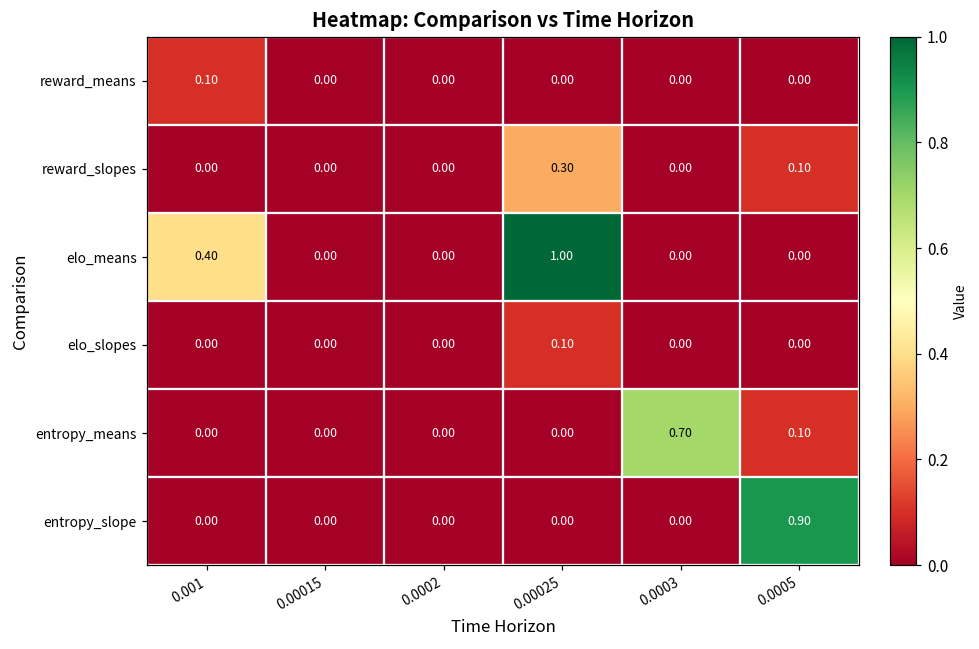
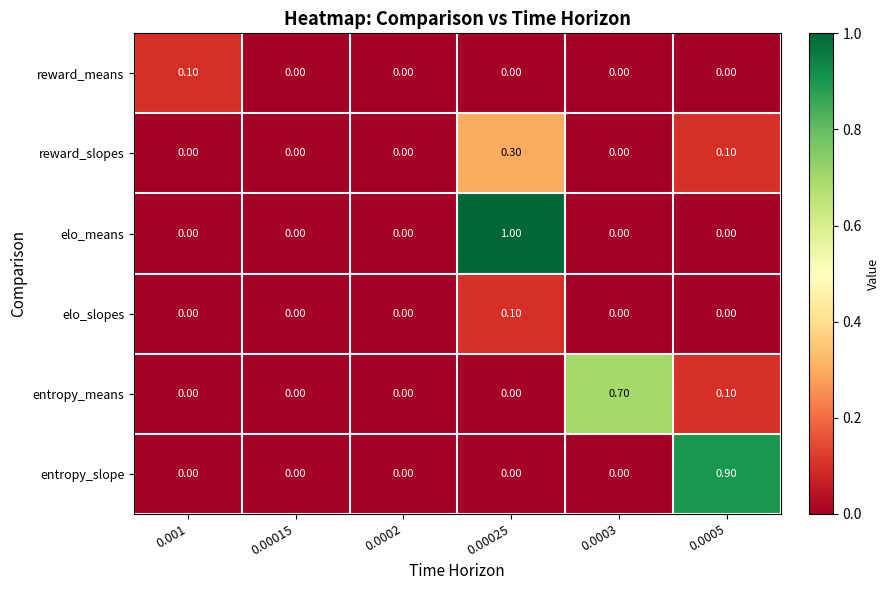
  {
    "reward_means": {
      "0.001": 0.10,
      "0.00015": 0.00,
      "0.0002": 0.00,
      "0.00025": 0.00,
      "0.0003": 0.00,
      "0.0005": 0.00
    },
    "reward_slopes": {
      "0.001": 0.00,
      "0.00015": 0.00,
      "0.0002": 0.00,
      "0.00025": 0.30,
      "0.0003": 0.00,
      "0.0005": 0.10
    },
    "elo_means": {
-     "0.001": 0.40,
+     "0.001": 0.00,
      "0.00015": 0.00,
      "0.0002": 0.00,
      "0.00025": 1.00,
      "0.0003": 0.00,
      "0.0005": 0.00
    },
    "elo_slopes": {
      "0.001": 0.00,
      "0.00015": 0.00,
      "0.0002": 0.00,
      "0.00025": 0.10,
      "0.0003": 0.00,
      "0.0005": 0.00
    },
    "entropy_means": {
      "0.001": 0.00,
      "0.00015": 0.00,
      "0.0002": 0.00,
      "0.00025": 0.00,
      "0.0003": 0.70,
      "0.0005": 0.10
    },
    "entropy_slope": {
      "0.001": 0.00,
      "0.00015": 0.00,
      "0.0002": 0.00,
      "0.00025": 0.00,
      "0.0003": 0.00,
      "0.0005": 0.90
    }
  }
